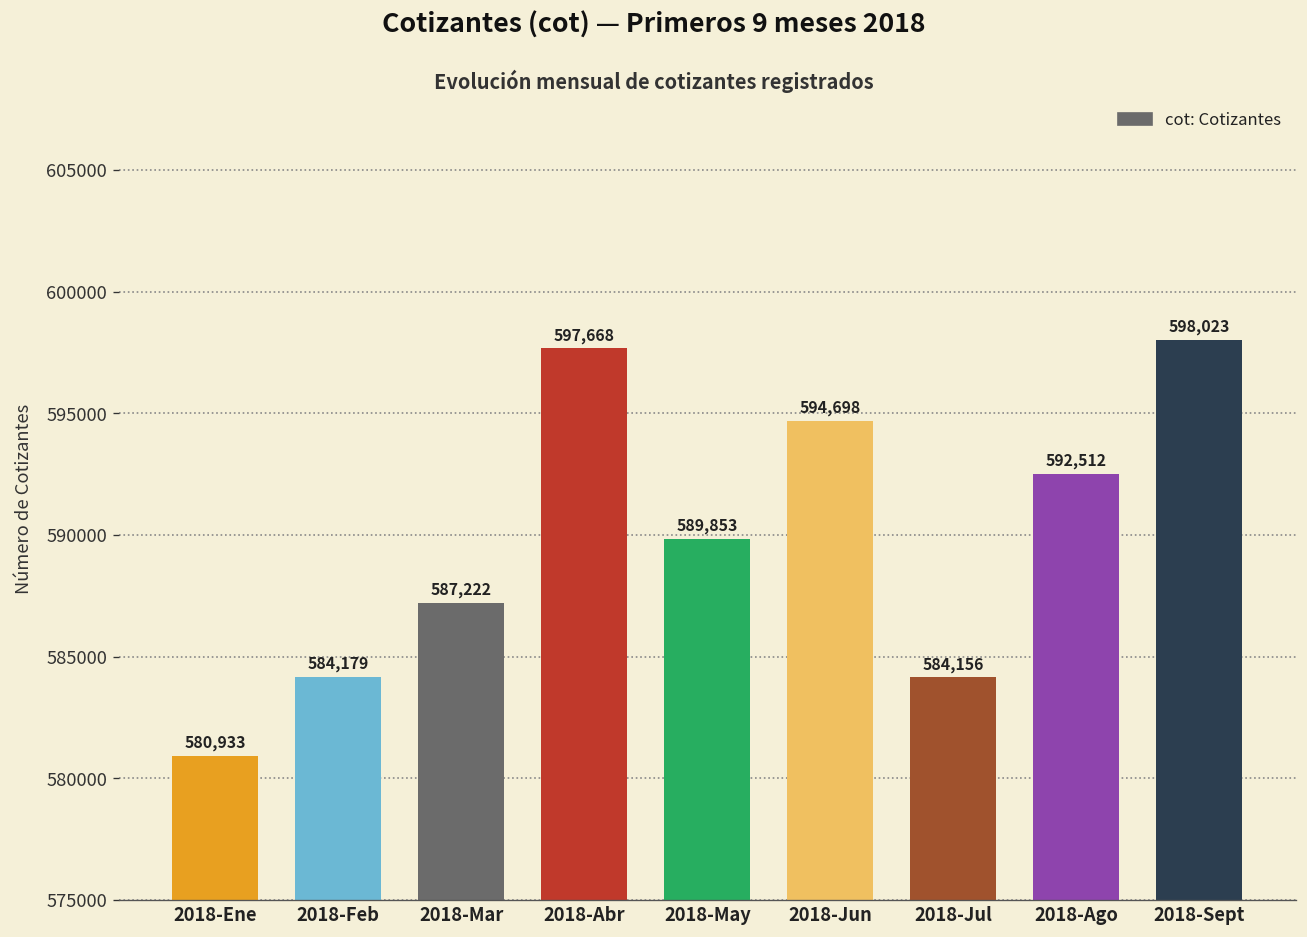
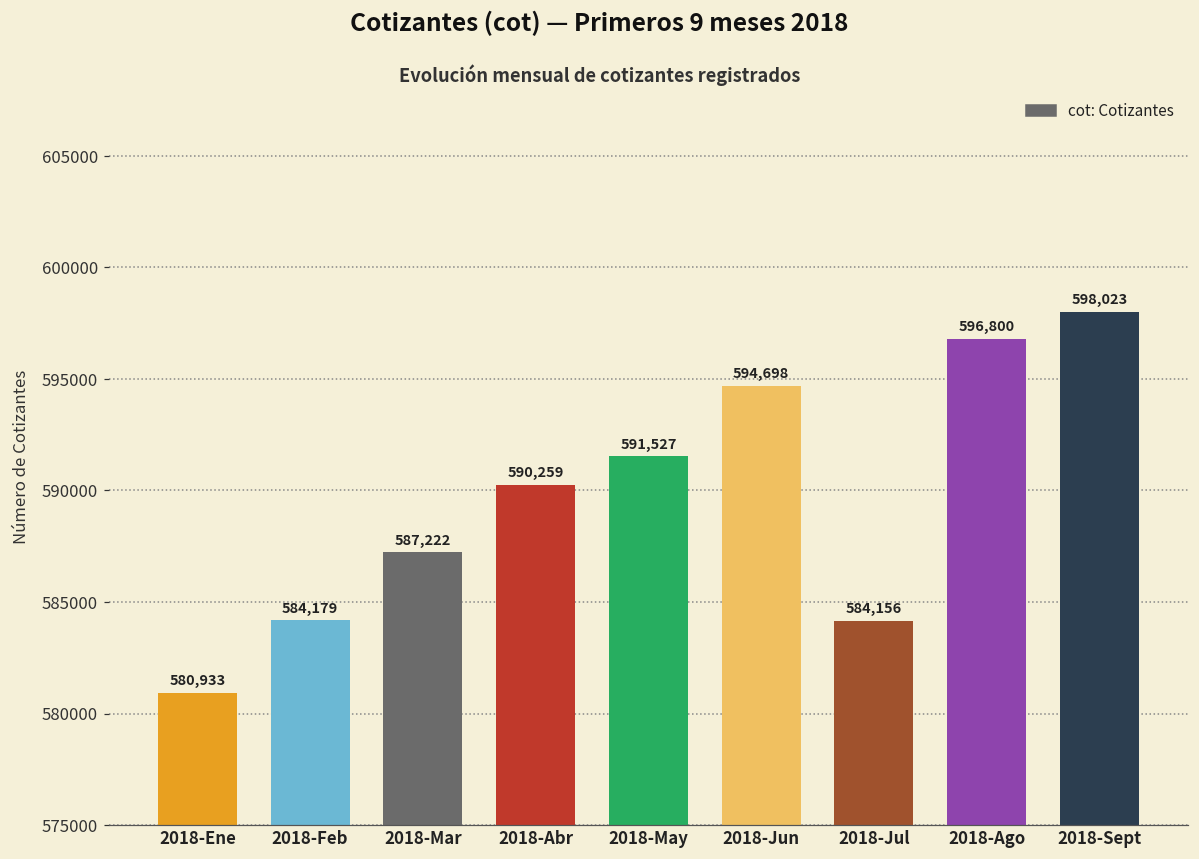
  {
    "2018-Ene": "580,933",
    "2018-Feb": "584,179",
    "2018-Mar": "587,222",
-   "2018-Abr": "597,668",
-   "2018-May": "589,853",
+   "2018-Abr": "590,259",
+   "2018-May": "591,527",
    "2018-Jun": "594,698",
    "2018-Jul": "584,156",
-   "2018-Ago": "592,512",
+   "2018-Ago": "596,800",
    "2018-Sept": "598,023"
  }
